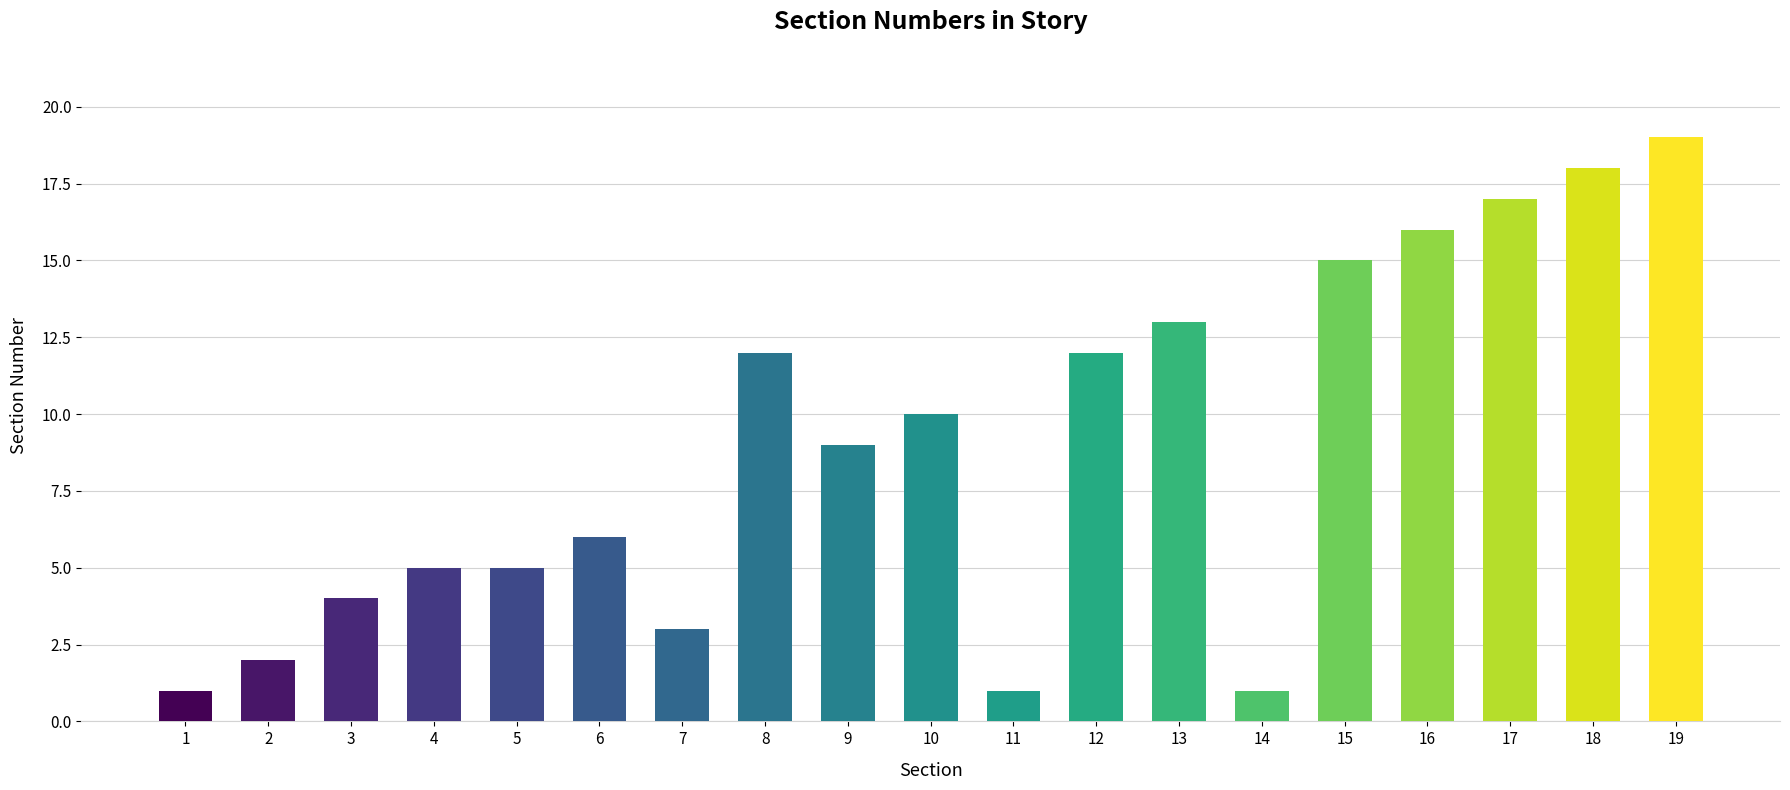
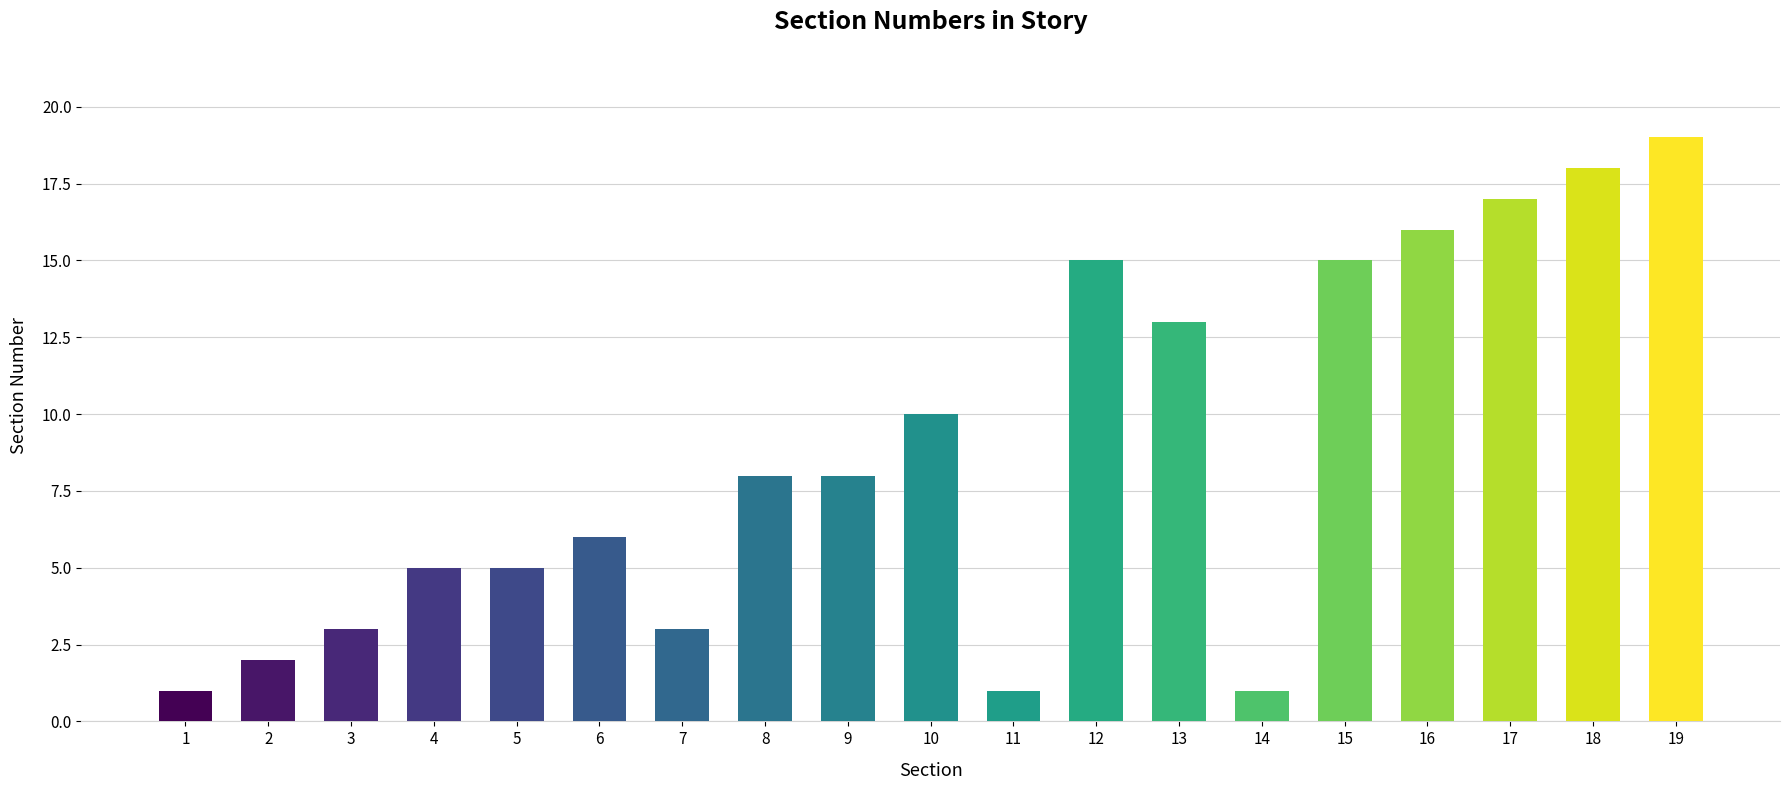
  {
    "1": 1,
    "2": 2,
-   "3": 4,
+   "3": 3,
    "4": 5,
    "5": 5,
    "6": 6,
    "7": 3,
-   "8": 12,
-   "9": 9,
+   "8": 8,
+   "9": 8,
    "10": 10,
    "11": 1,
-   "12": 12,
+   "12": 15,
    "13": 13,
    "14": 1,
    "15": 15,
    "16": 16,
    "17": 17,
    "18": 18,
    "19": 19
  }
